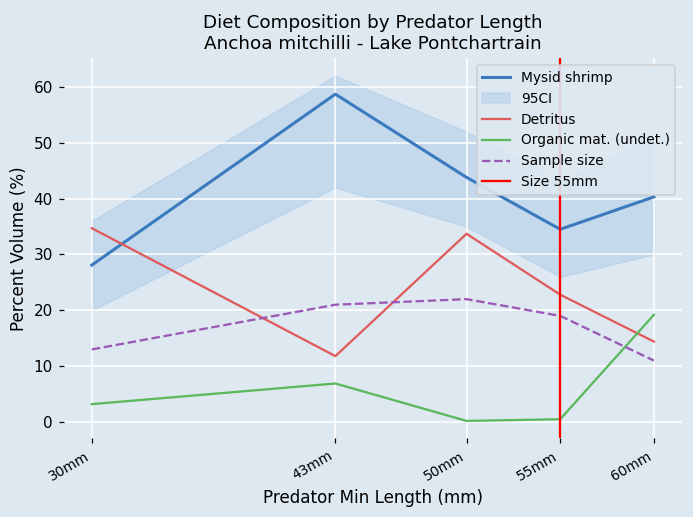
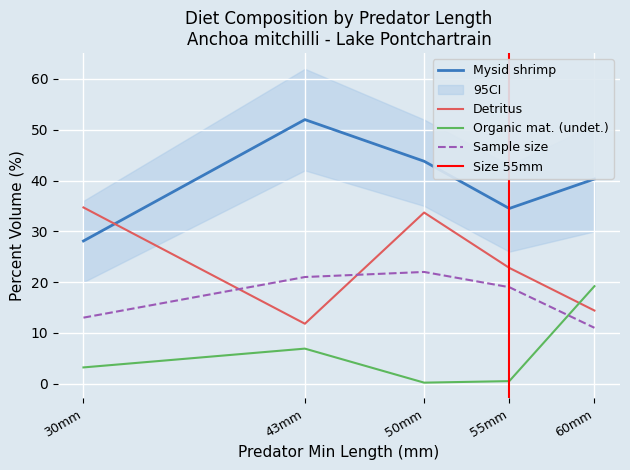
  {
    "Mysid shrimp": {
      "30mm": 28,
-     "43mm": 59,
+     "43mm": 52,
      "50mm": 44,
      "55mm": 35,
      "60mm": 40
    },
    "Detritus": {
      "30mm": 35,
      "43mm": 12,
      "50mm": 34,
      "55mm": 23,
      "60mm": 14
    },
    "Organic mat. (undet.)": {
      "30mm": 3,
      "43mm": 7,
      "50mm": 0,
      "55mm": 1,
      "60mm": 19
    },
    "Sample size": {
      "30mm": 13,
      "43mm": 21,
      "50mm": 22,
      "55mm": 19,
      "60mm": 11
    }
  }
